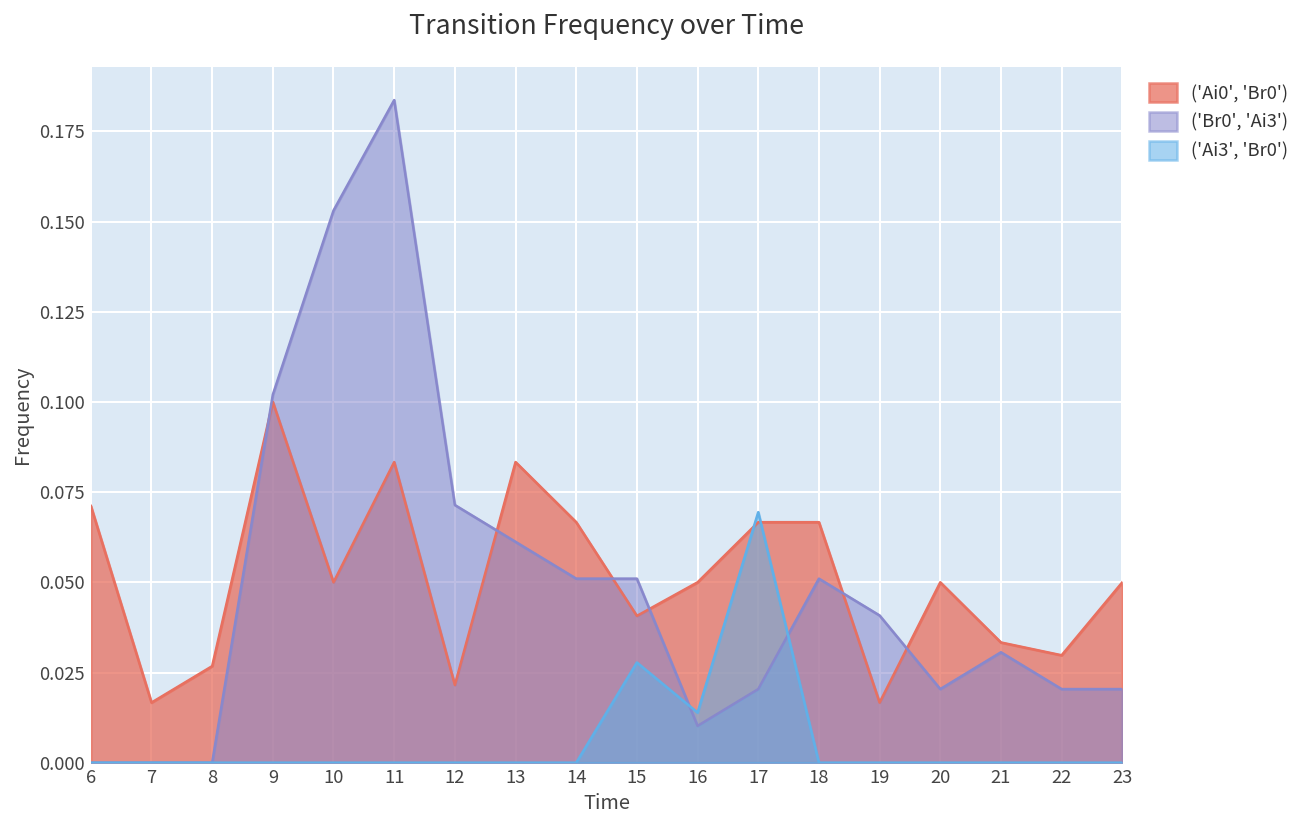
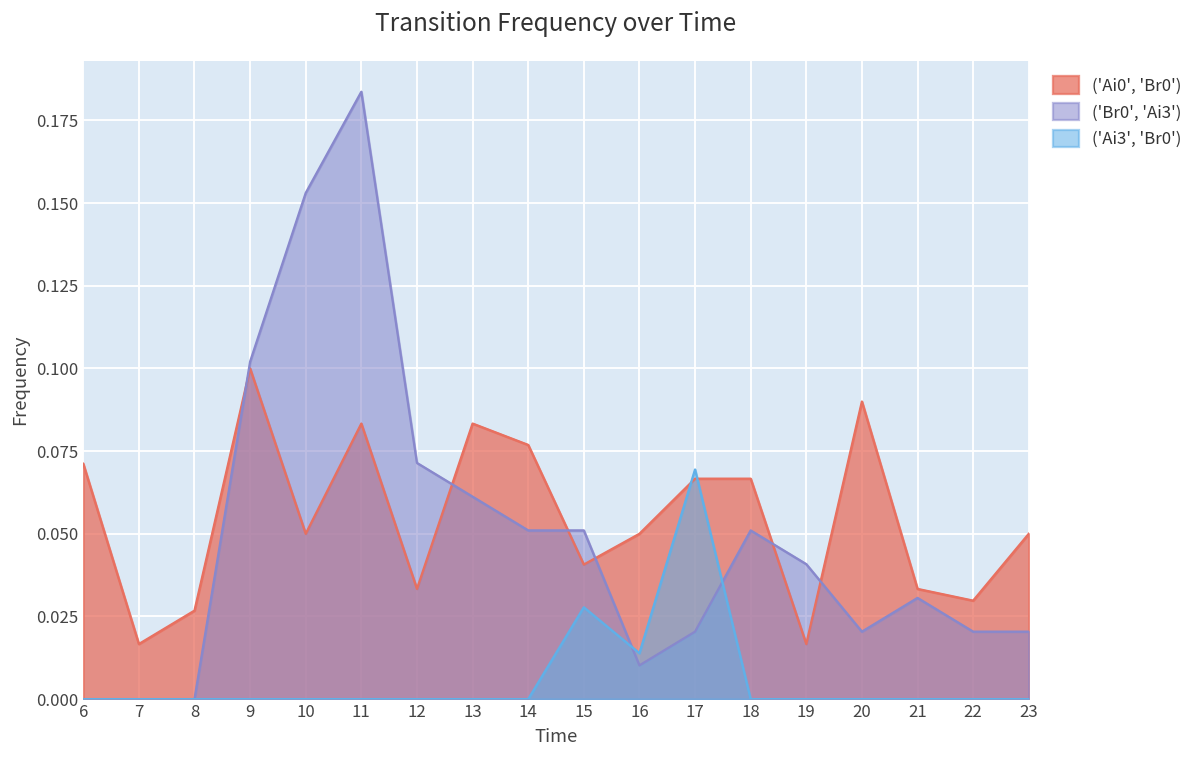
  {
    "('Ai0', 'Br0')": {
      "6": 0.071,
      "7": 0.017,
      "8": 0.027,
      "9": 0.100,
      "10": 0.050,
      "11": 0.083,
-     "12": 0.022,
+     "12": 0.033,
      "13": 0.083,
-     "14": 0.067,
+     "14": 0.077,
      "15": 0.041,
      "16": 0.050,
      "17": 0.067,
      "18": 0.067,
      "19": 0.017,
-     "20": 0.05,
+     "20": 0.09,
      "21": 0.033,
      "22": 0.030,
      "23": 0.050
    }
  }
